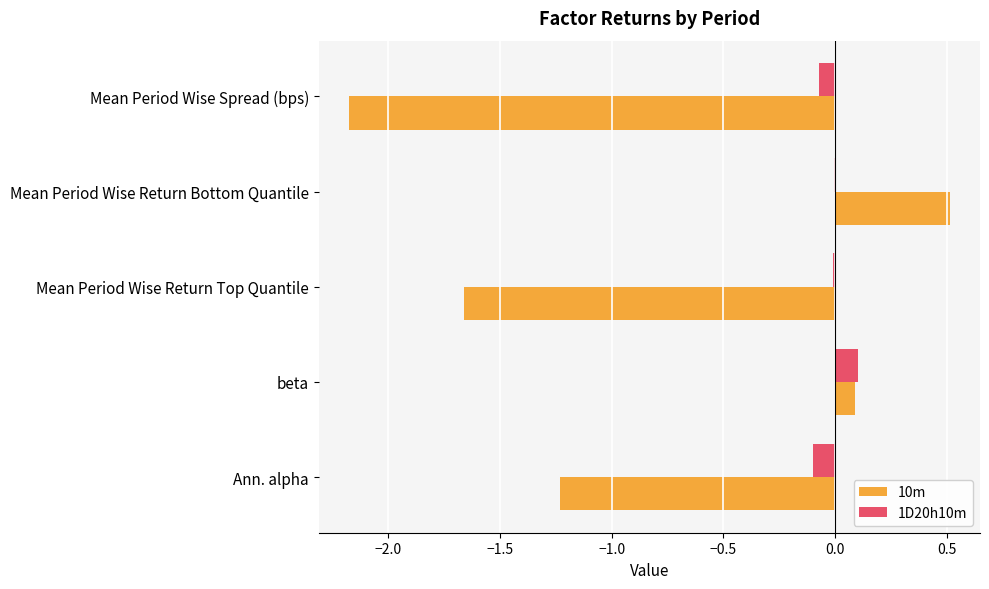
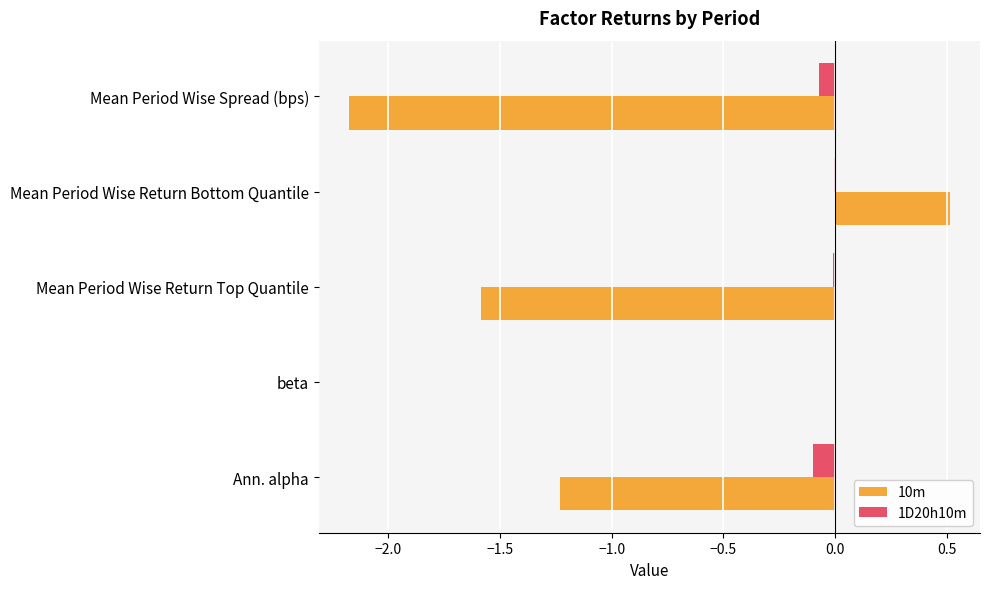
  {
    "10m": {
      "Mean Period Wise Spread (bps)": -2.18,
      "Mean Period Wise Return Bottom Quantile": 0.51,
-     "Mean Period Wise Return Top Quantile": -1.66,
-     "beta": 0.09,
+     "Mean Period Wise Return Top Quantile": -1.58,
+     "beta": 0.00,
      "Ann. alpha": -1.23
    },
    "1D20h10m": {
      "Mean Period Wise Spread (bps)": -0.07,
-     "beta": 0.10,
+     "beta": 0.00,
      "Ann. alpha": -0.10
    }
  }
